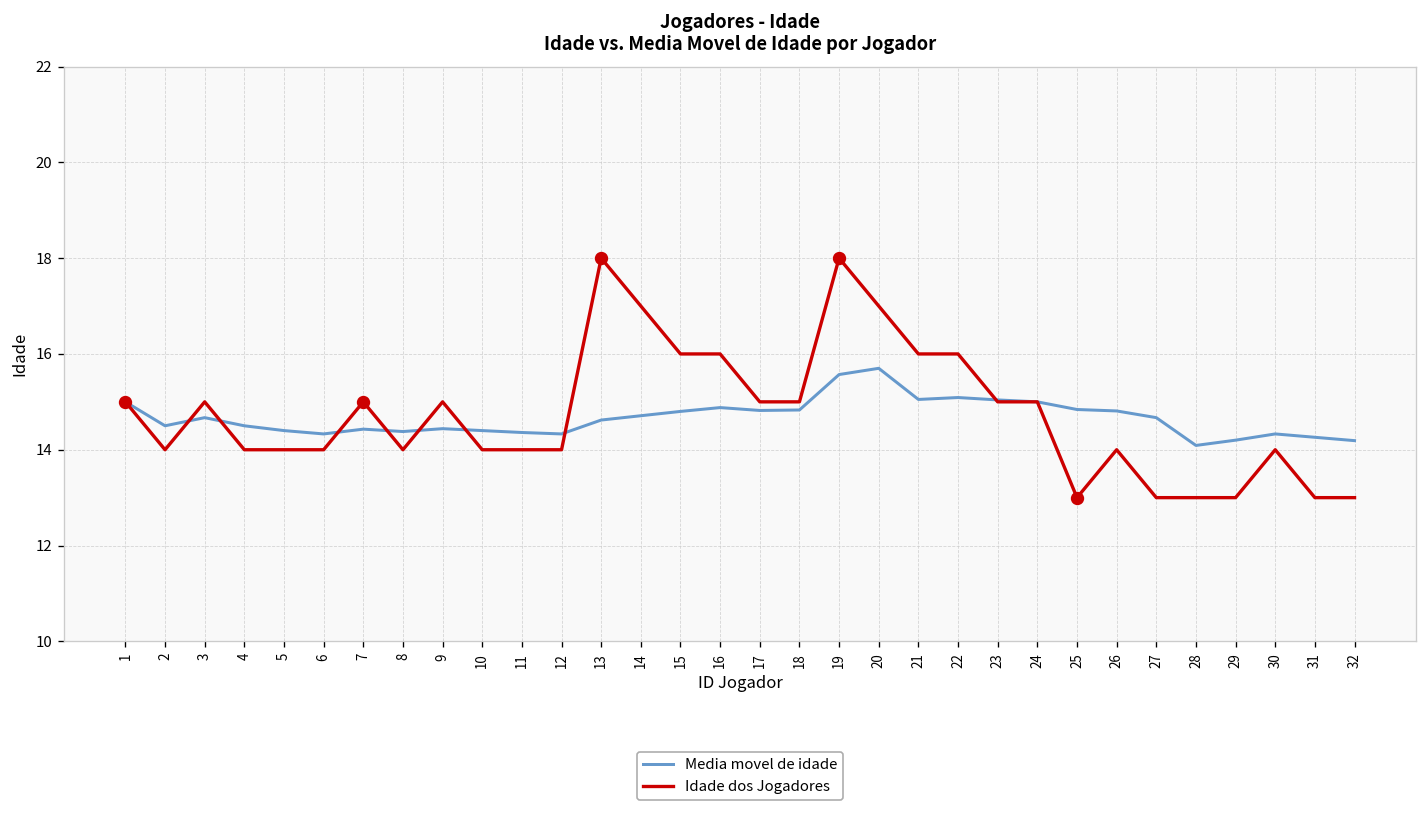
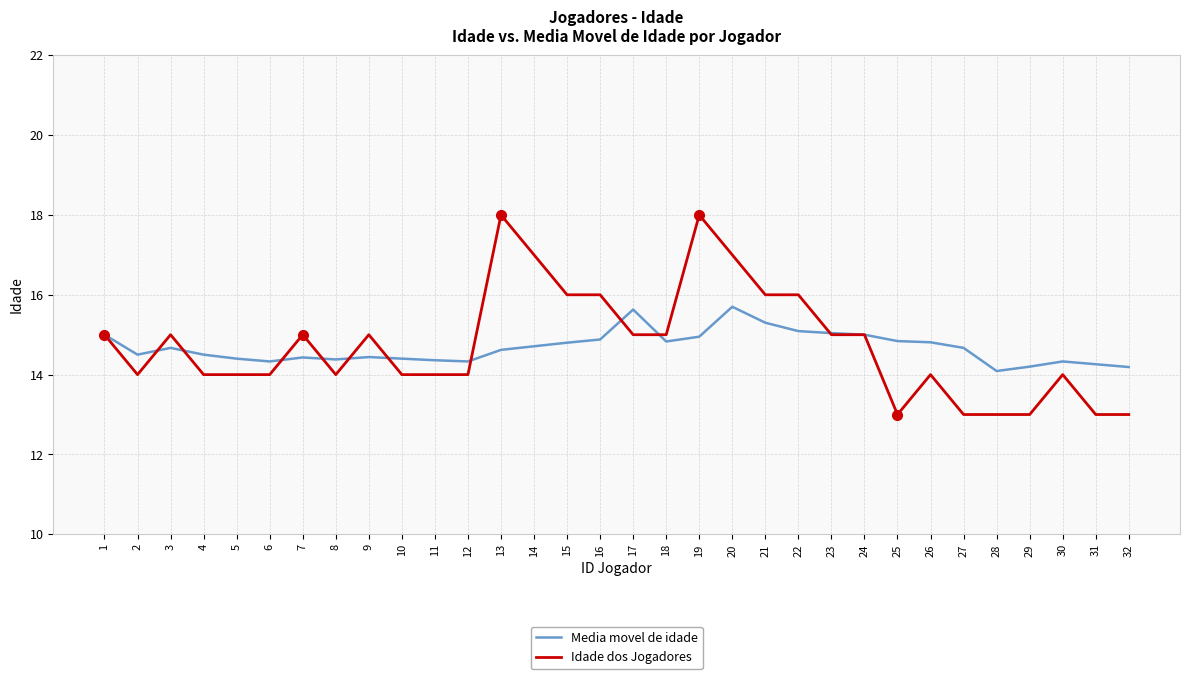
  {
    "Media movel de idade": {
      "2": 14.5,
      "3": 14.7,
      "4": 14.5,
      "5": 14.4,
      "6": 14.3,
      "7": 14.4,
      "8": 14.4,
      "9": 14.4,
      "10": 14.4,
      "11": 14.4,
      "12": 14.3,
      "13": 14.6,
      "14": 14.7,
      "15": 14.8,
      "16": 14.9,
-     "17": 14.8,
+     "17": 15.6,
      "18": 14.8,
-     "19": 15.6,
+     "19": 15.0,
      "20": 15.7,
-     "21": 15.1,
+     "21": 15.3,
      "22": 15.1,
      "25": 14.8,
      "26": 14.8,
      "27": 14.7,
      "28": 14.1,
      "29": 14.2,
      "30": 14.3,
      "31": 14.3,
      "32": 14.2
    }
  }
